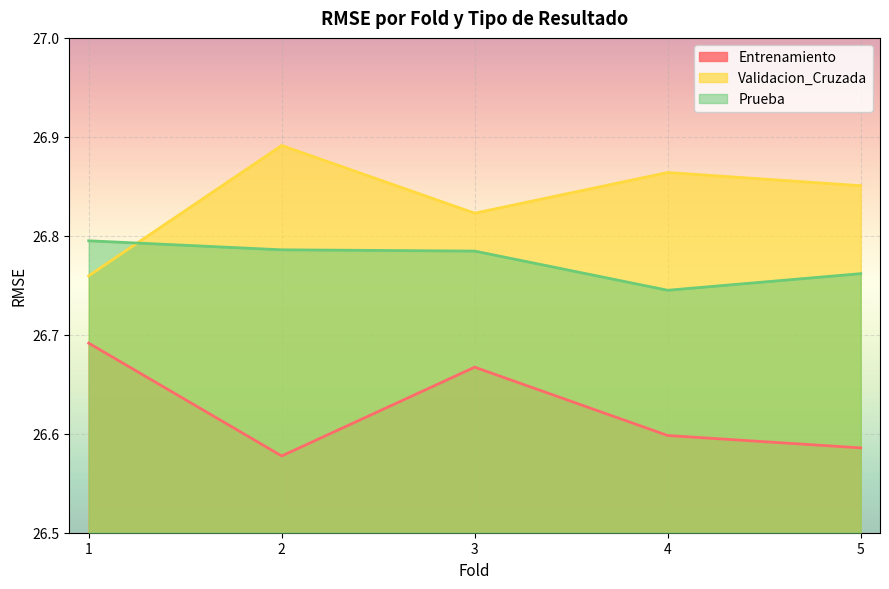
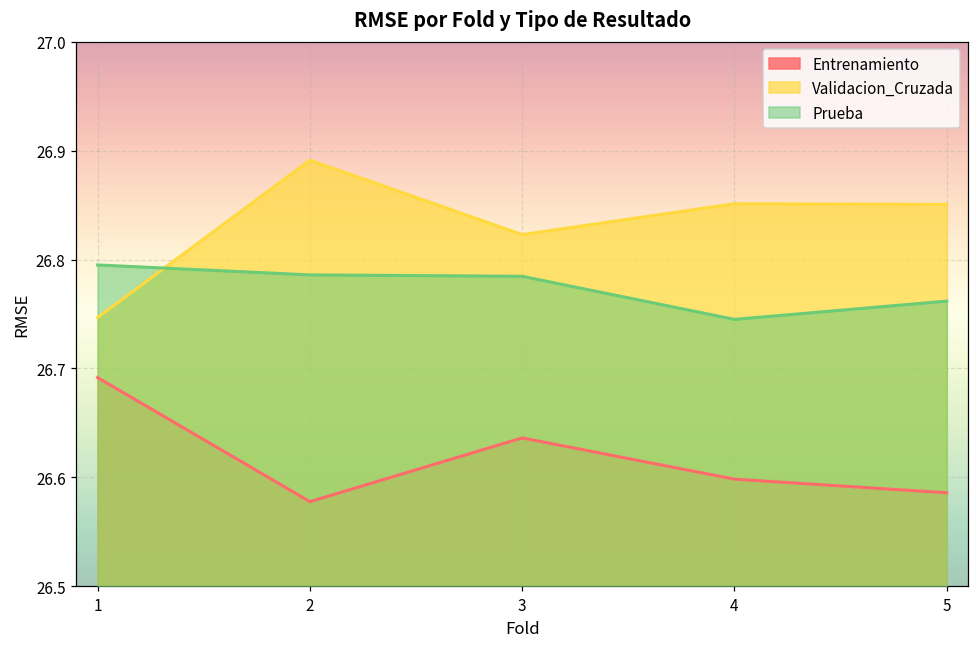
  {
    "Entrenamiento": {
      "1": 26.69,
      "2": 26.58,
-     "3": 26.67,
+     "3": 26.64,
      "4": 26.60,
      "5": 26.59
    },
    "Validacion_Cruzada": {
-     "1": 26.76,
+     "1": 26.75,
      "2": 26.89,
      "3": 26.82,
-     "4": 26.86,
+     "4": 26.85,
      "5": 26.85
    },
    "Prueba": {
      "1": 26.79,
      "2": 26.79,
      "3": 26.78,
      "4": 26.74,
      "5": 26.76
    }
  }
